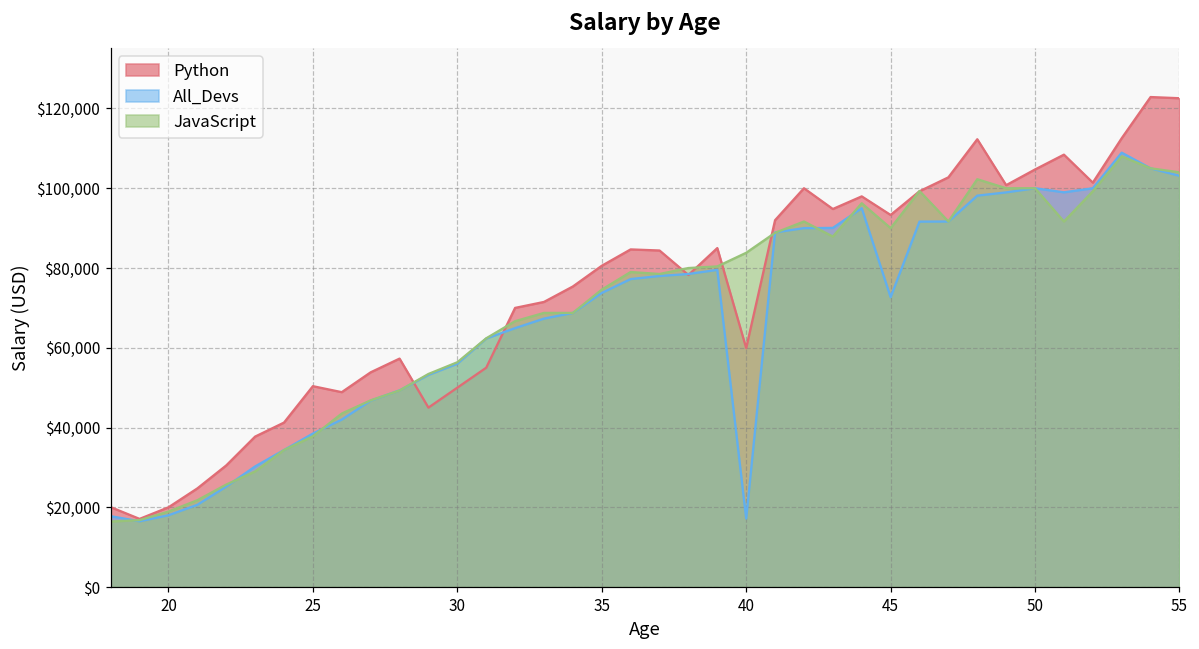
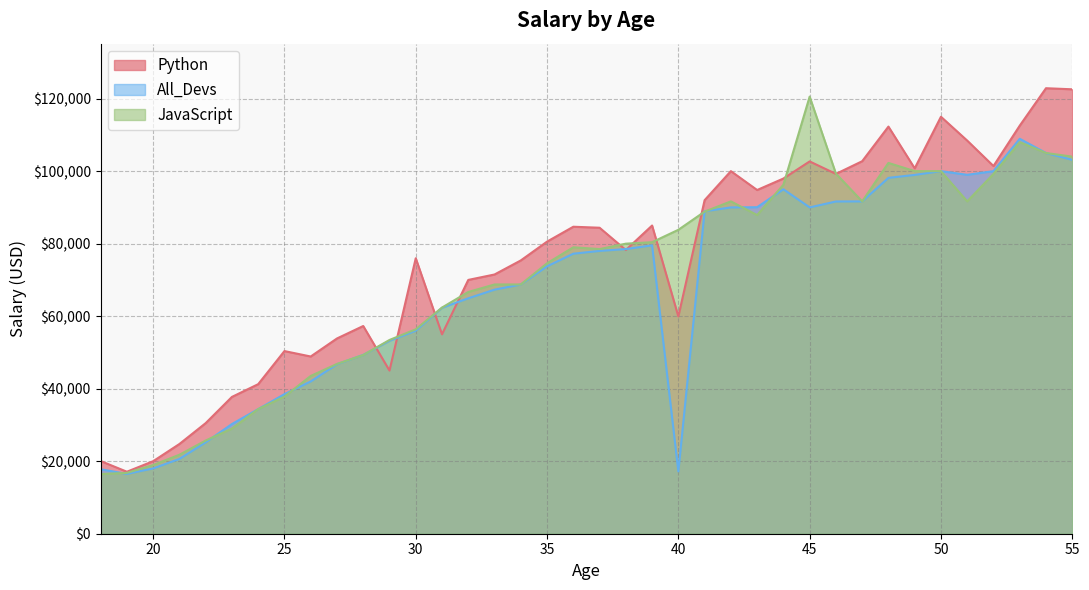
  {
    "Python": {
      "20": "$20,000",
      "25": "$50,000",
-     "30": "$50,000",
+     "30": "$76,000",
      "35": "$81,000",
      "40": "$60,000",
-     "45": "$93,000",
-     "50": "$105,000",
+     "45": "$103,000",
+     "50": "$115,000",
      "55": "$123,000"
    },
    "All_Devs": {
      "20": "$18,000",
      "35": "$74,000",
      "40": "$17,000",
-     "45": "$73,000",
+     "45": "$90,000",
      "55": "$103,000"
    },
    "JavaScript": {
      "20": "$19,000",
      "35": "$75,000",
      "40": "$84,000",
-     "45": "$90,000",
+     "45": "$121,000",
      "55": "$104,000"
    }
  }
